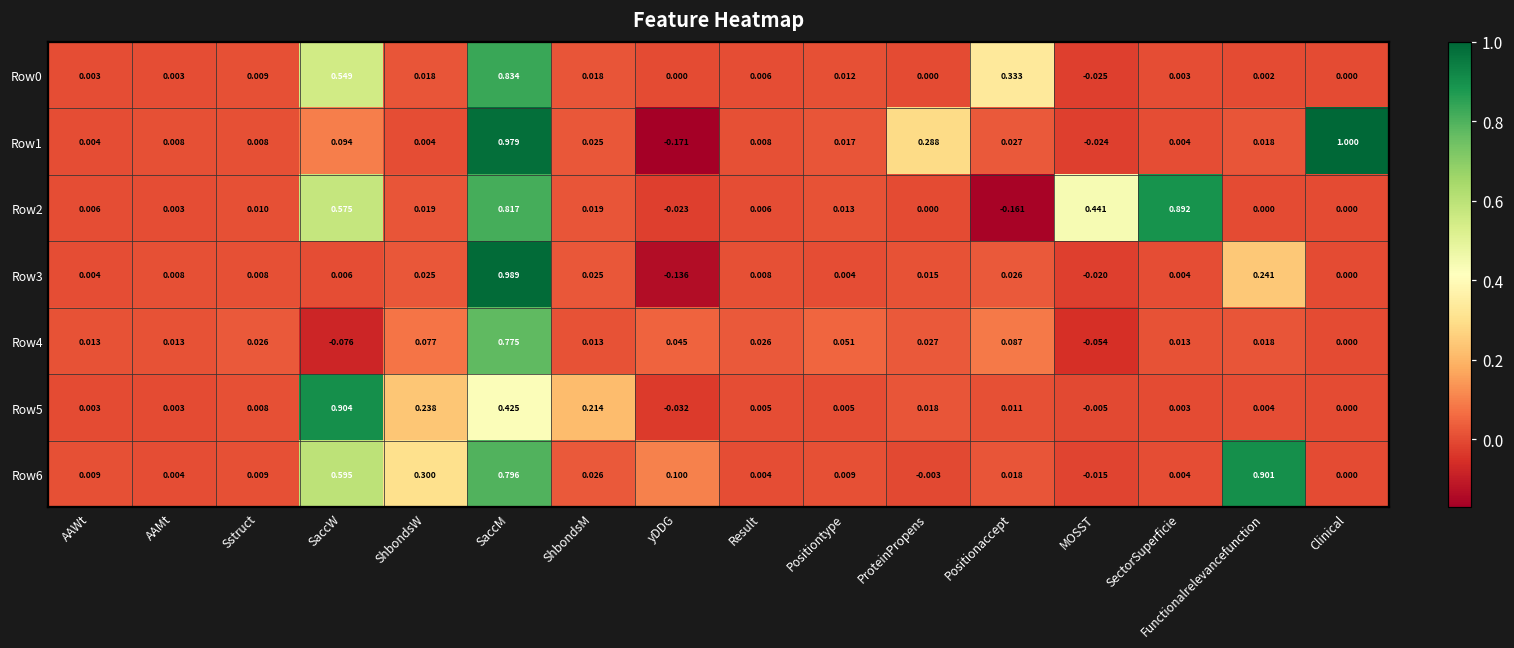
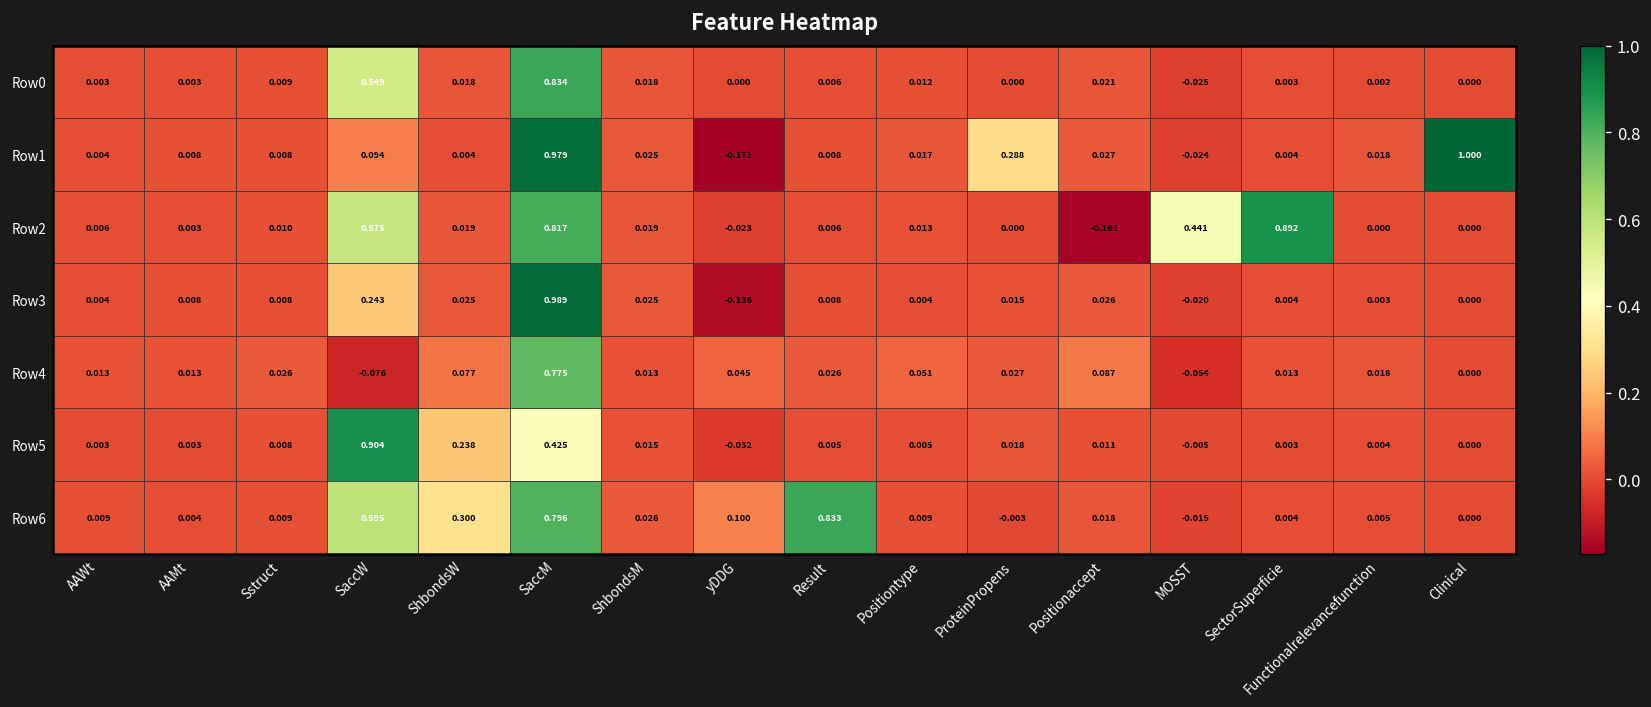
  {
    "Row0": {
      "AAWt": 0.003,
      "AAMt": 0.003,
      "Sstruct": 0.009,
      "SaccW": 0.549,
      "ShbondsW": 0.018,
      "SaccM": 0.834,
      "ShbondsM": 0.018,
      "yDDG": 0.000,
      "Result": 0.006,
      "Positiontype": 0.012,
      "ProteinPropens": 0.000,
-     "Positionaccept": 0.333,
+     "Positionaccept": 0.021,
      "MOSST": -0.025,
      "SectorSuperficie": 0.003,
      "Functionalrelevancefunction": 0.002,
      "Clinical": 0.000
    },
    "Row1": {
      "AAWt": 0.004,
      "AAMt": 0.008,
      "Sstruct": 0.008,
      "SaccW": 0.094,
      "ShbondsW": 0.004,
      "SaccM": 0.979,
      "ShbondsM": 0.025,
      "yDDG": -0.171,
      "Result": 0.008,
      "Positiontype": 0.017,
      "ProteinPropens": 0.288,
      "Positionaccept": 0.027,
      "MOSST": -0.024,
      "SectorSuperficie": 0.004,
      "Functionalrelevancefunction": 0.018,
      "Clinical": 1.000
    },
    "Row2": {
      "AAWt": 0.006,
      "AAMt": 0.003,
      "Sstruct": 0.010,
      "SaccW": 0.575,
      "ShbondsW": 0.019,
      "SaccM": 0.817,
      "ShbondsM": 0.019,
      "yDDG": -0.023,
      "Result": 0.006,
      "Positiontype": 0.013,
      "ProteinPropens": 0.000,
      "Positionaccept": -0.161,
      "MOSST": 0.441,
      "SectorSuperficie": 0.892,
      "Functionalrelevancefunction": 0.000,
      "Clinical": 0.000
    },
    "Row3": {
      "AAWt": 0.004,
      "AAMt": 0.008,
      "Sstruct": 0.008,
-     "SaccW": 0.006,
+     "SaccW": 0.243,
      "ShbondsW": 0.025,
      "SaccM": 0.989,
      "ShbondsM": 0.025,
      "yDDG": -0.136,
      "Result": 0.008,
      "Positiontype": 0.004,
      "ProteinPropens": 0.015,
      "Positionaccept": 0.026,
      "MOSST": -0.020,
      "SectorSuperficie": 0.004,
-     "Functionalrelevancefunction": 0.241,
+     "Functionalrelevancefunction": 0.003,
      "Clinical": 0.000
    },
    "Row4": {
      "AAWt": 0.013,
      "AAMt": 0.013,
      "Sstruct": 0.026,
      "SaccW": -0.076,
      "ShbondsW": 0.077,
      "SaccM": 0.775,
      "ShbondsM": 0.013,
      "yDDG": 0.045,
      "Result": 0.026,
      "Positiontype": 0.051,
      "ProteinPropens": 0.027,
      "Positionaccept": 0.087,
      "MOSST": -0.054,
      "SectorSuperficie": 0.013,
      "Functionalrelevancefunction": 0.018,
      "Clinical": 0.000
    },
    "Row5": {
      "AAWt": 0.003,
      "AAMt": 0.003,
      "Sstruct": 0.008,
      "SaccW": 0.904,
      "ShbondsW": 0.238,
      "SaccM": 0.425,
-     "ShbondsM": 0.214,
+     "ShbondsM": 0.015,
      "yDDG": -0.032,
      "Result": 0.005,
      "Positiontype": 0.005,
      "ProteinPropens": 0.018,
      "Positionaccept": 0.011,
      "MOSST": -0.005,
      "SectorSuperficie": 0.003,
      "Functionalrelevancefunction": 0.004,
      "Clinical": 0.000
    },
    "Row6": {
      "AAWt": 0.009,
      "AAMt": 0.004,
      "Sstruct": 0.009,
      "SaccW": 0.595,
      "ShbondsW": 0.300,
      "SaccM": 0.796,
      "ShbondsM": 0.026,
      "yDDG": 0.100,
-     "Result": 0.004,
+     "Result": 0.833,
      "Positiontype": 0.009,
      "ProteinPropens": -0.003,
      "Positionaccept": 0.018,
      "MOSST": -0.015,
      "SectorSuperficie": 0.004,
-     "Functionalrelevancefunction": 0.901,
+     "Functionalrelevancefunction": 0.005,
      "Clinical": 0.000
    }
  }
